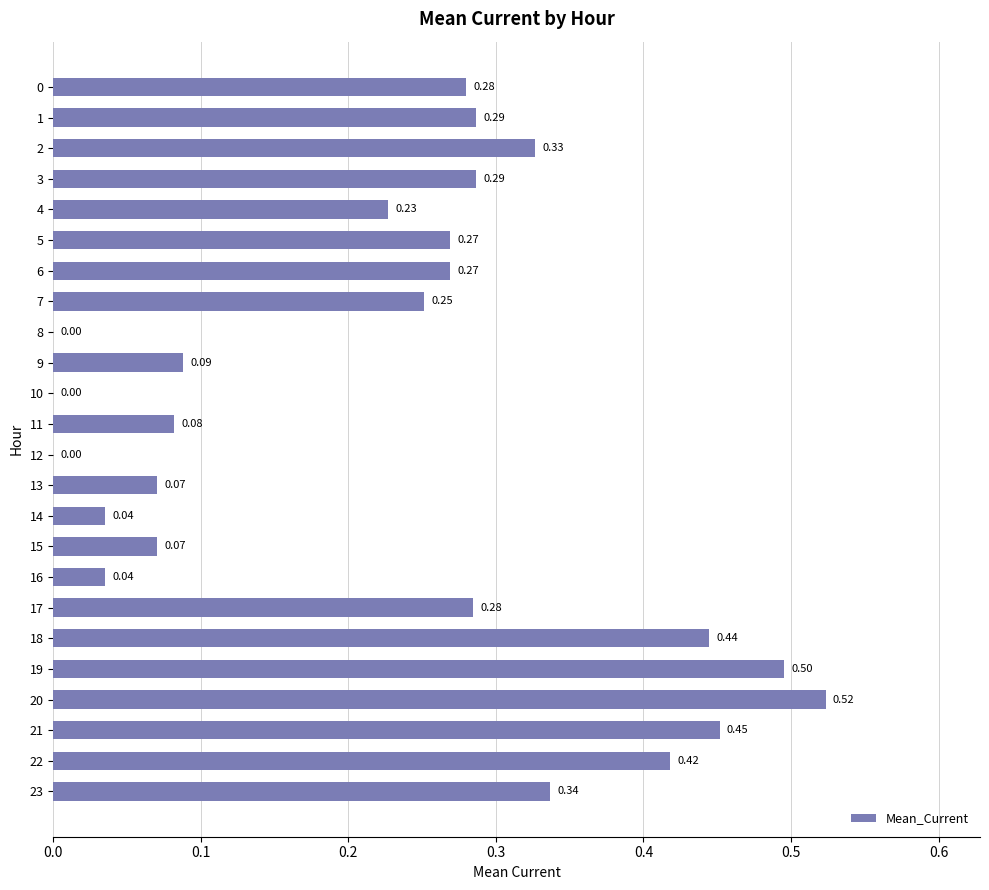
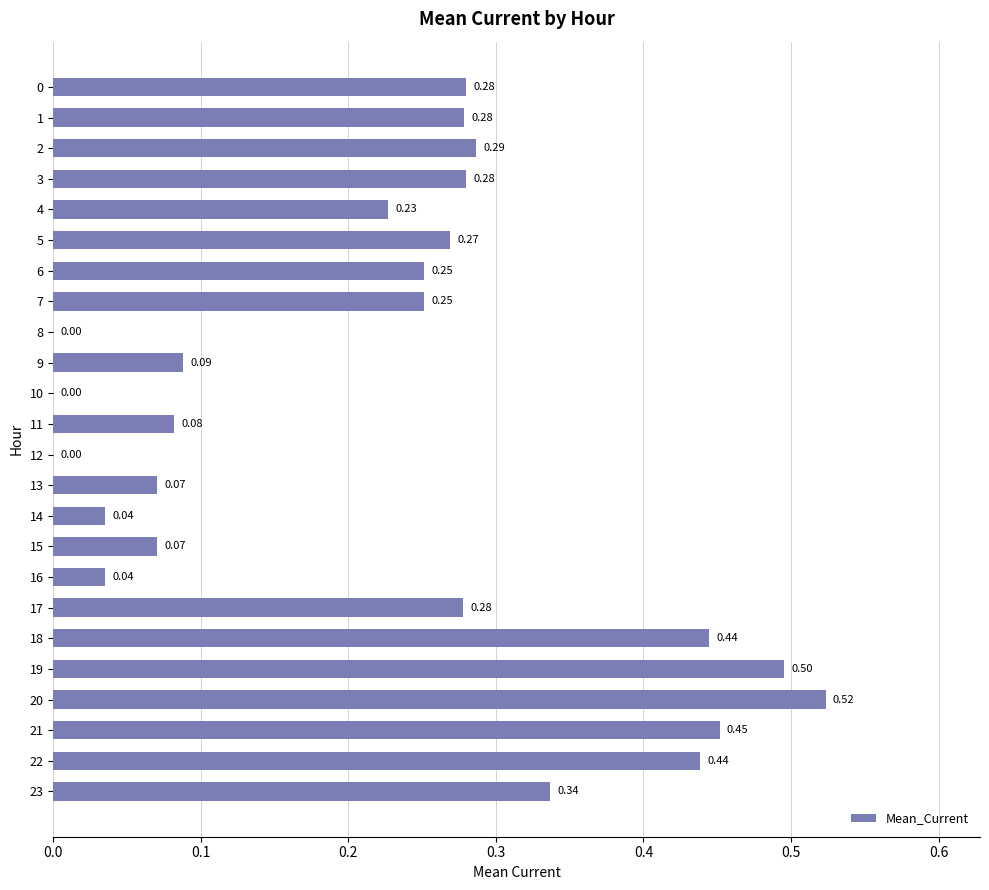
  {
    "0": 0.28,
-   "1": 0.29,
-   "2": 0.33,
-   "3": 0.29,
+   "1": 0.28,
+   "2": 0.29,
+   "3": 0.28,
    "4": 0.23,
    "5": 0.27,
-   "6": 0.27,
+   "6": 0.25,
    "7": 0.25,
    "8": 0.00,
    "9": 0.09,
    "10": 0.00,
    "11": 0.08,
    "12": 0.00,
    "13": 0.07,
    "14": 0.04,
    "15": 0.07,
    "16": 0.04,
-   "17": 0.285,
+   "17": 0.278,
    "18": 0.44,
    "19": 0.50,
    "20": 0.52,
    "21": 0.45,
-   "22": 0.42,
+   "22": 0.44,
    "23": 0.34
  }
